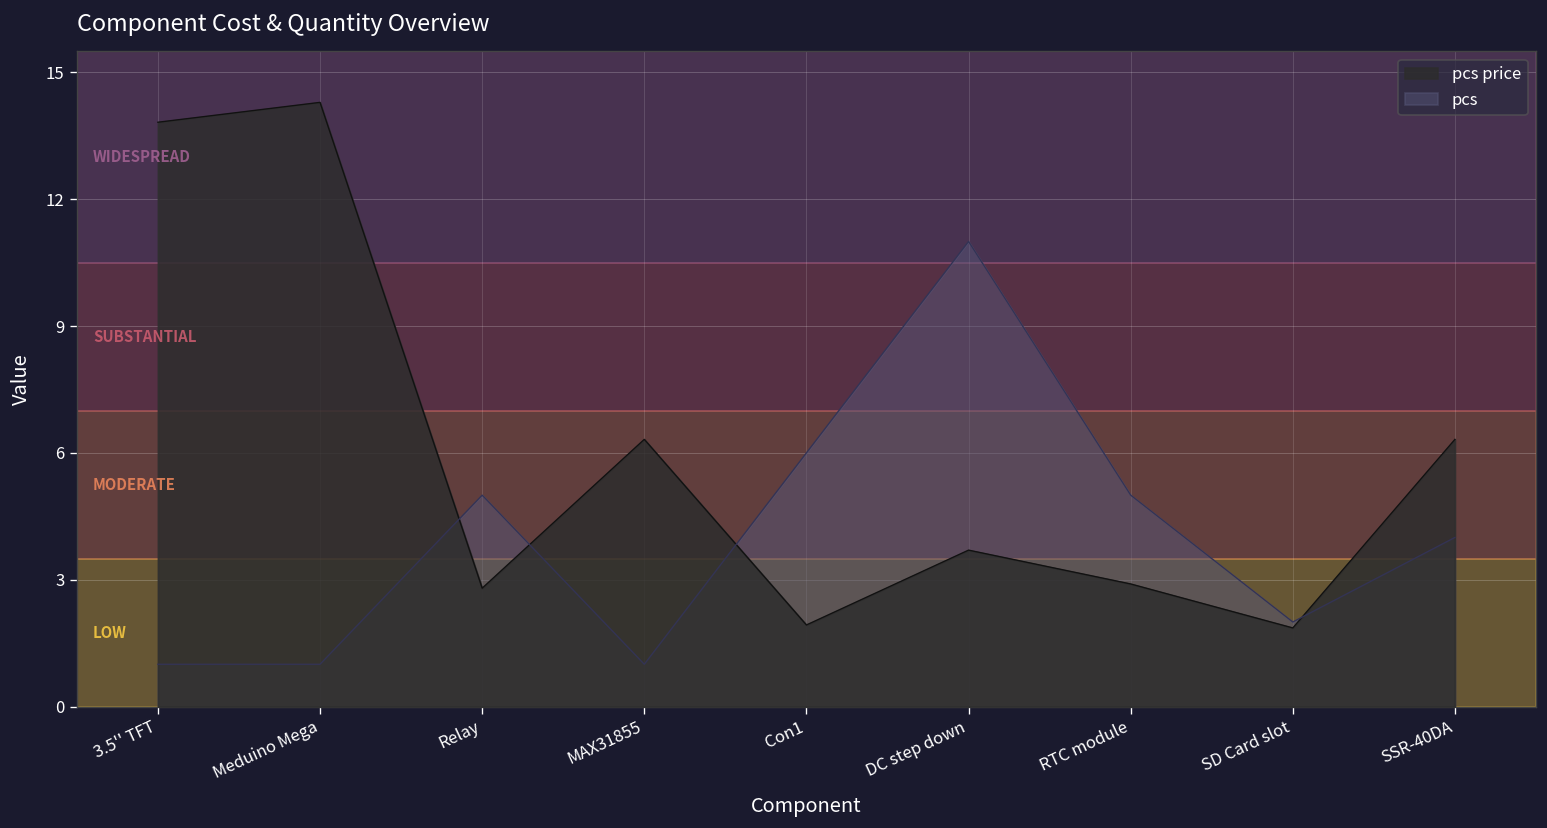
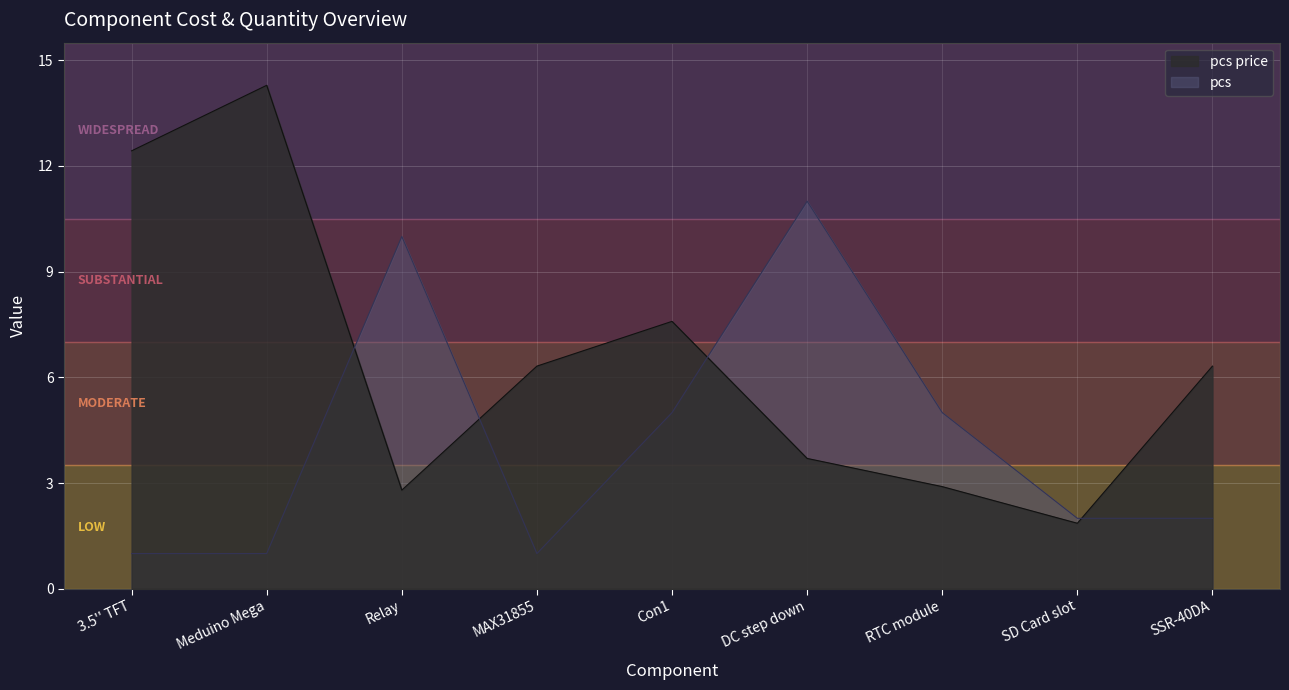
  {
    "pcs price": {
-     "3.5'' TFT": 13.8,
+     "3.5'' TFT": 12.4,
      "Meduino Mega": 14.3,
      "Relay": 2.8,
      "MAX31855": 6.3,
-     "Con1": 1.9,
+     "Con1": 7.6,
      "DC step down": 3.7,
      "RTC module": 2.9,
      "SD Card slot": 1.9,
      "SSR-40DA": 6.3
    },
    "pcs": {
      "3.5'' TFT": 1,
      "Meduino Mega": 1,
-     "Relay": 5,
+     "Relay": 10,
      "MAX31855": 1,
-     "Con1": 6,
+     "Con1": 5,
      "DC step down": 11,
      "RTC module": 5,
      "SD Card slot": 2,
-     "SSR-40DA": 4
+     "SSR-40DA": 2
    }
  }
